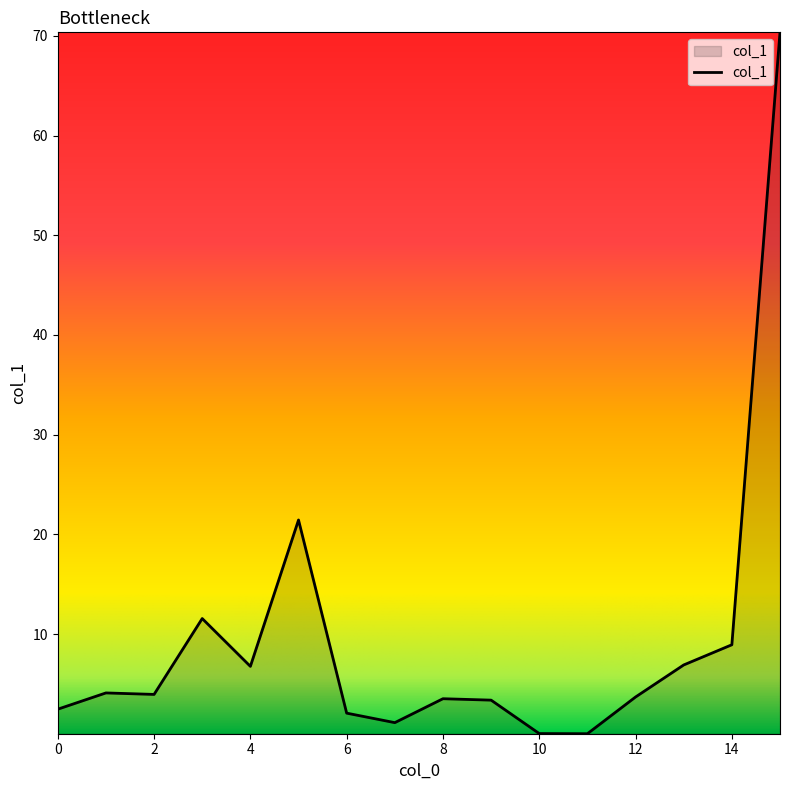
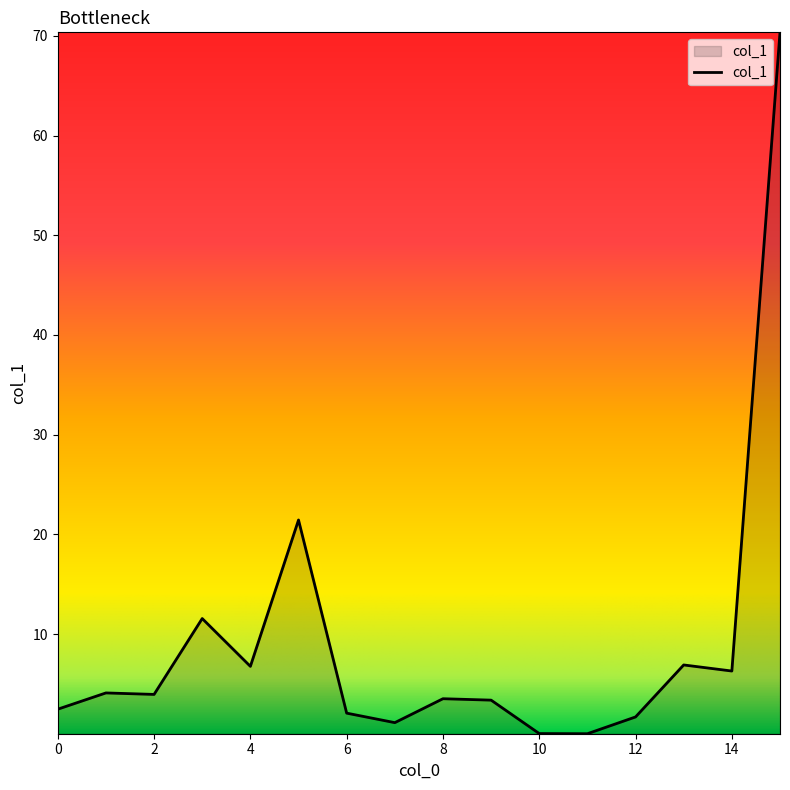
  {
    "0": 2,
    "2": 4,
    "4": 7,
    "6": 2,
    "8": 4,
    "10": 0,
-   "12": 4,
-   "14": 9
+   "12": 2,
+   "14": 6
  }
